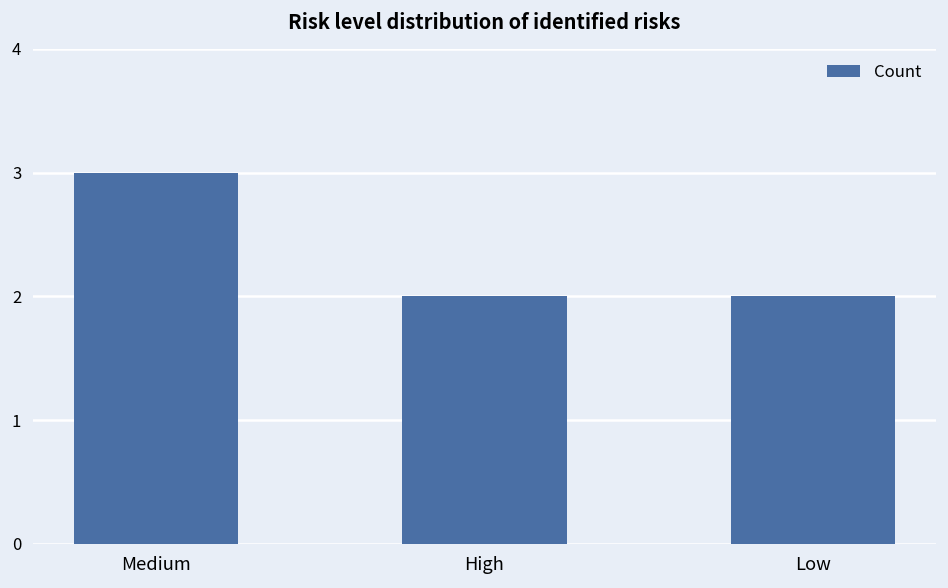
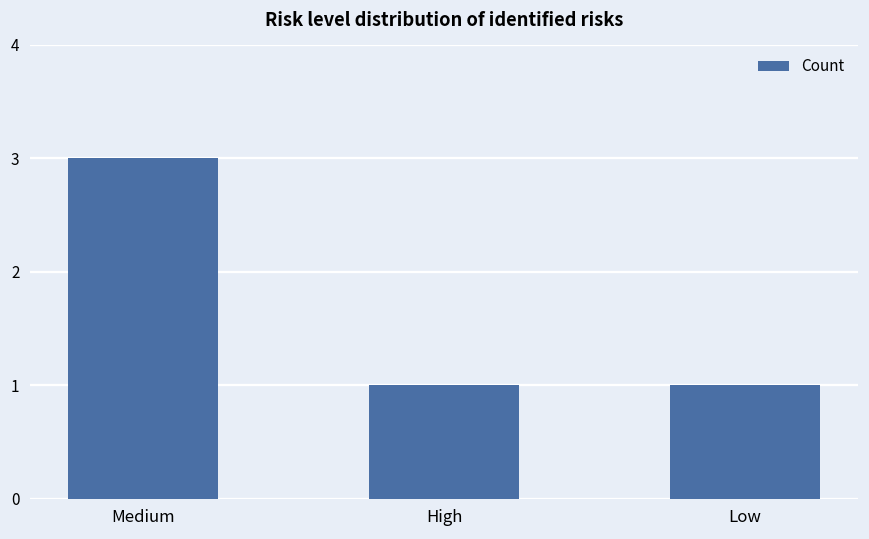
  {
    "Medium": 3,
-   "High": 2,
-   "Low": 2
+   "High": 1,
+   "Low": 1
  }
